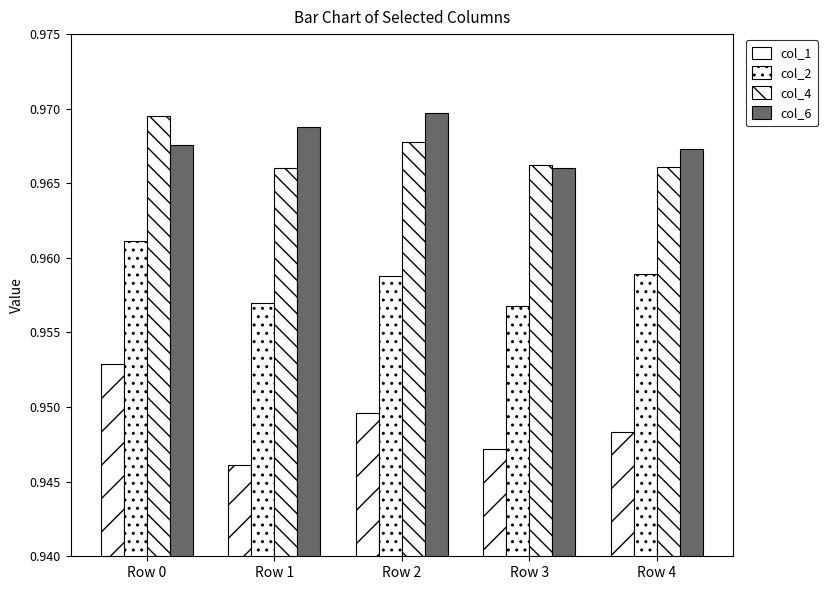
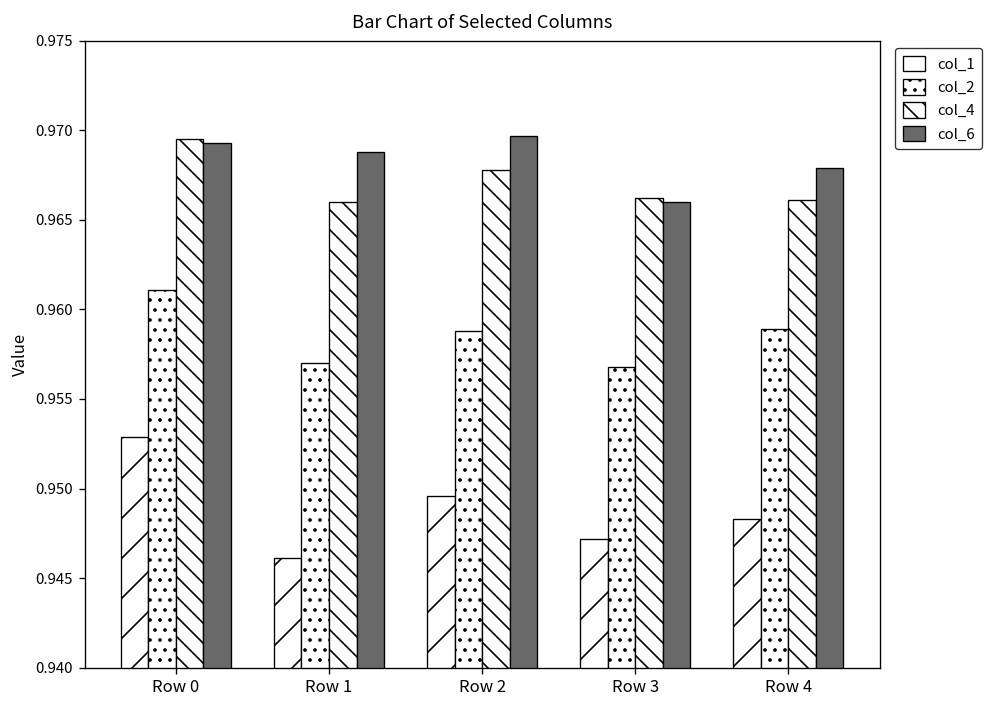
  {
    "col_6": {
-     "Row 0": 0.9676,
+     "Row 0": 0.9693,
      "Row 1": 0.9688,
      "Row 2": 0.9697,
      "Row 3": 0.9660,
-     "Row 4": 0.9673
+     "Row 4": 0.9679
    }
  }
